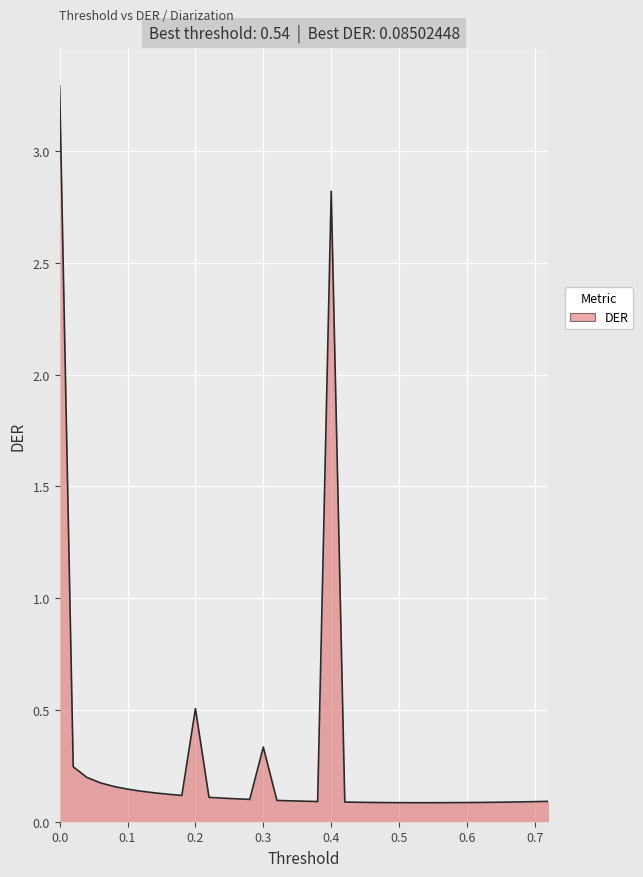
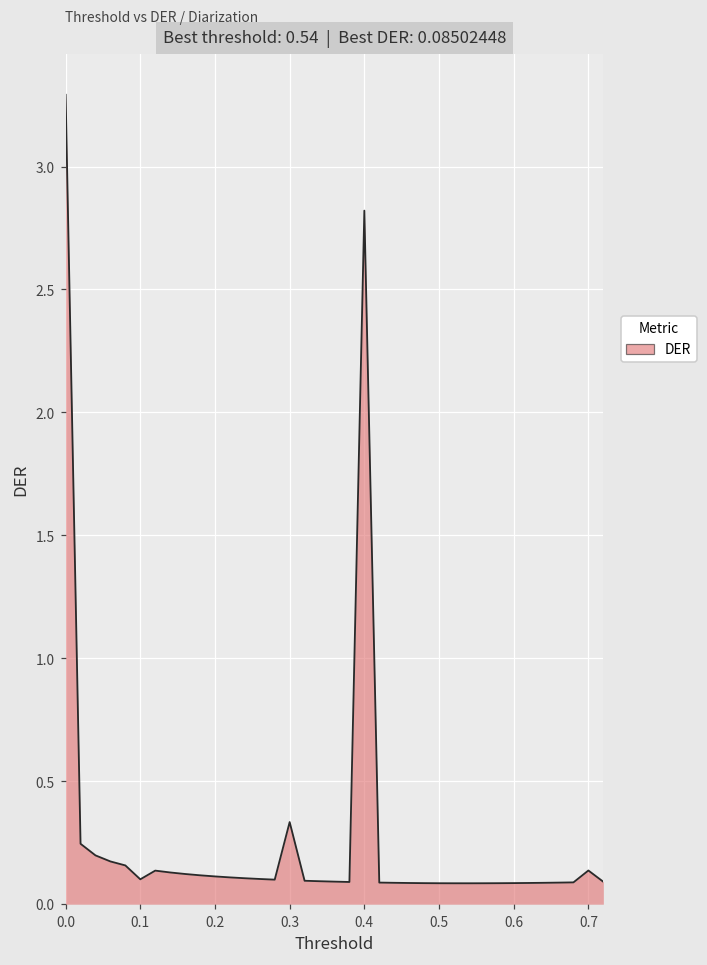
  {
    "0.0": 3.29,
-   "0.1": 0.15,
-   "0.2": 0.51,
+   "0.1": 0.10,
+   "0.2": 0.11,
    "0.3": 0.33,
    "0.4": 2.82,
    "0.5": 0.09,
    "0.6": 0.09,
-   "0.7": 0.09
+   "0.7": 0.14
  }
